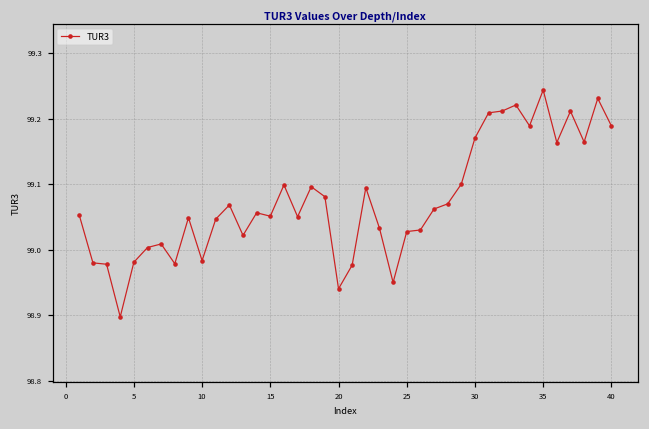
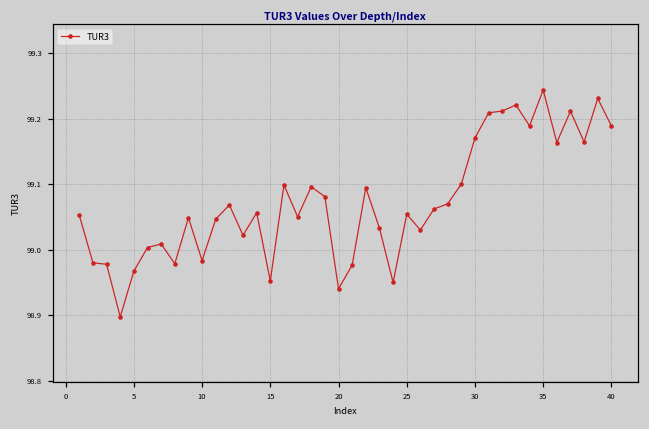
  {
-   "5": 98.98,
+   "5": 98.97,
    "10": 98.98,
-   "15": 99.05,
+   "15": 98.95,
    "20": 98.94,
-   "25": 99.03,
+   "25": 99.05,
    "30": 99.17,
    "35": 99.24,
    "40": 99.19
  }
